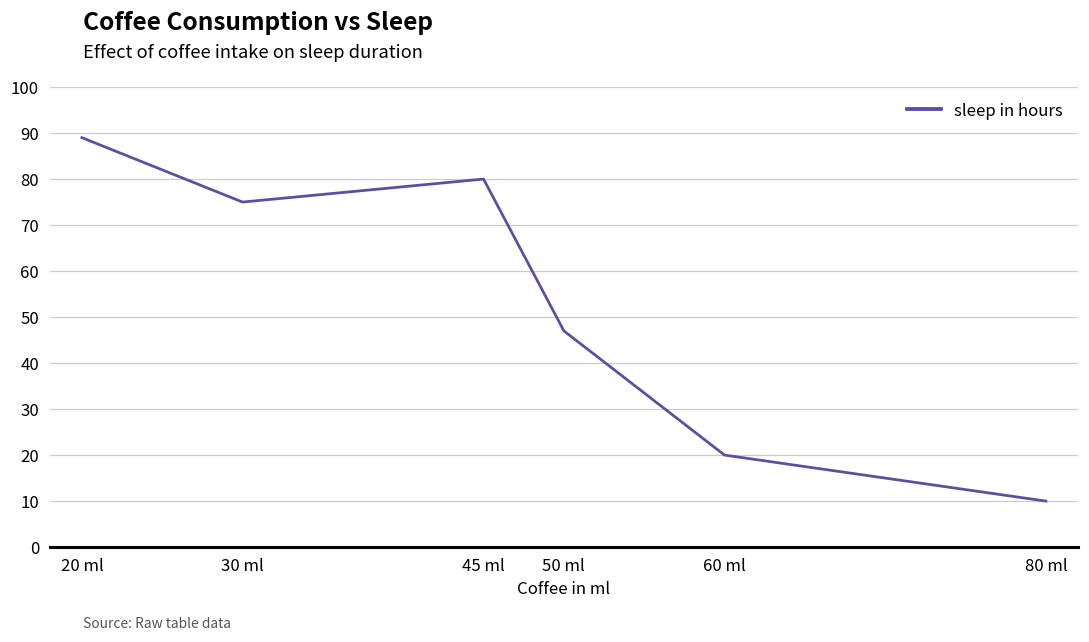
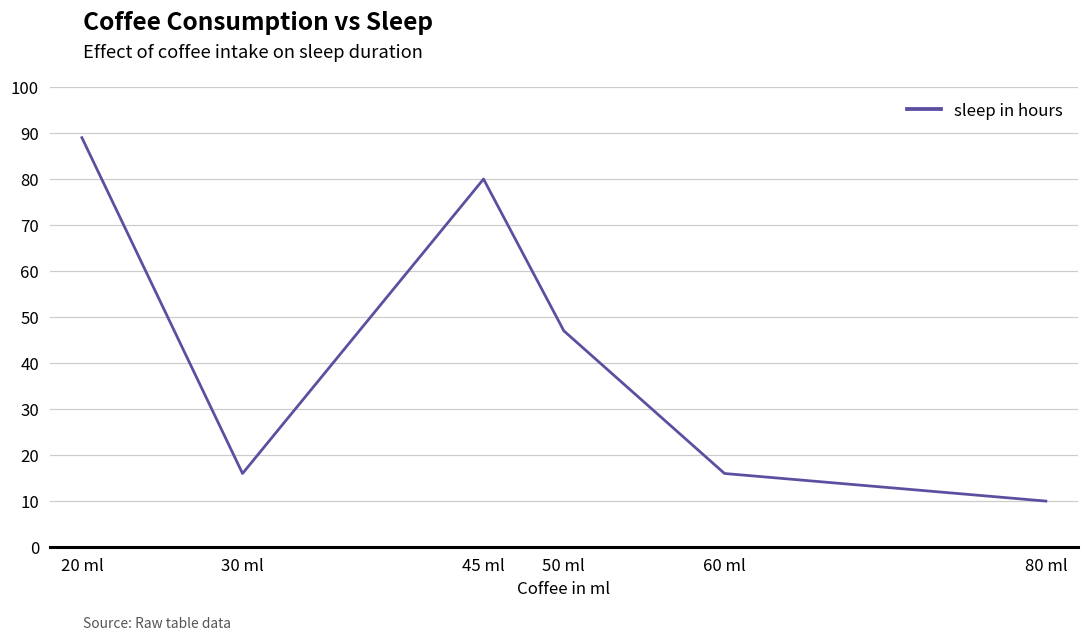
  {
    "20 ml": 89,
-   "30 ml": 75,
+   "30 ml": 16,
    "45 ml": 80,
    "50 ml": 47,
-   "60 ml": 20,
+   "60 ml": 16,
    "80 ml": 10
  }
